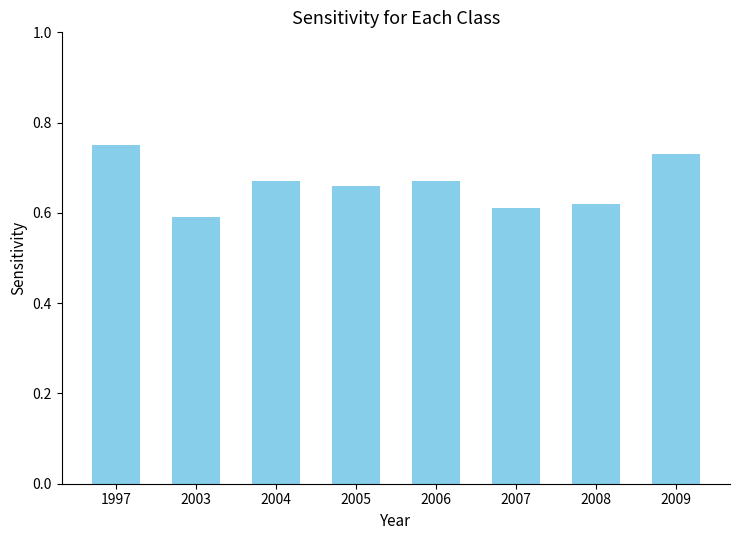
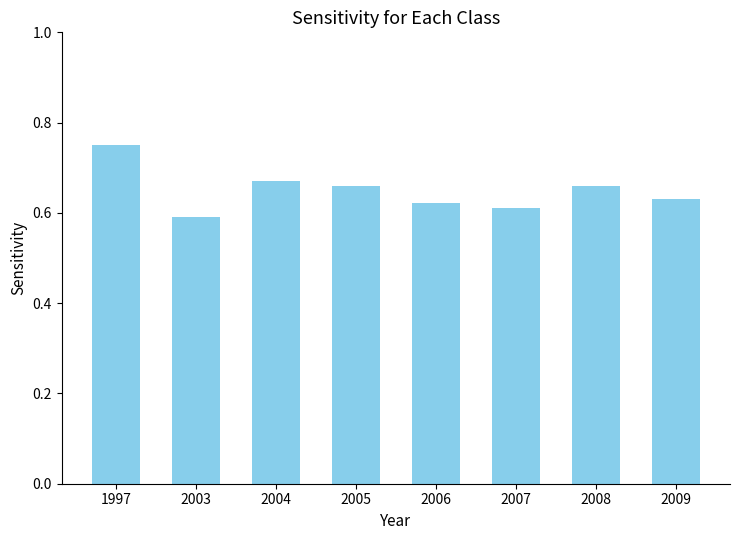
  {
    "1997": 0.75,
    "2003": 0.59,
    "2004": 0.67,
    "2005": 0.66,
-   "2006": 0.67,
+   "2006": 0.62,
    "2007": 0.61,
-   "2008": 0.62,
-   "2009": 0.73
+   "2008": 0.66,
+   "2009": 0.63
  }
